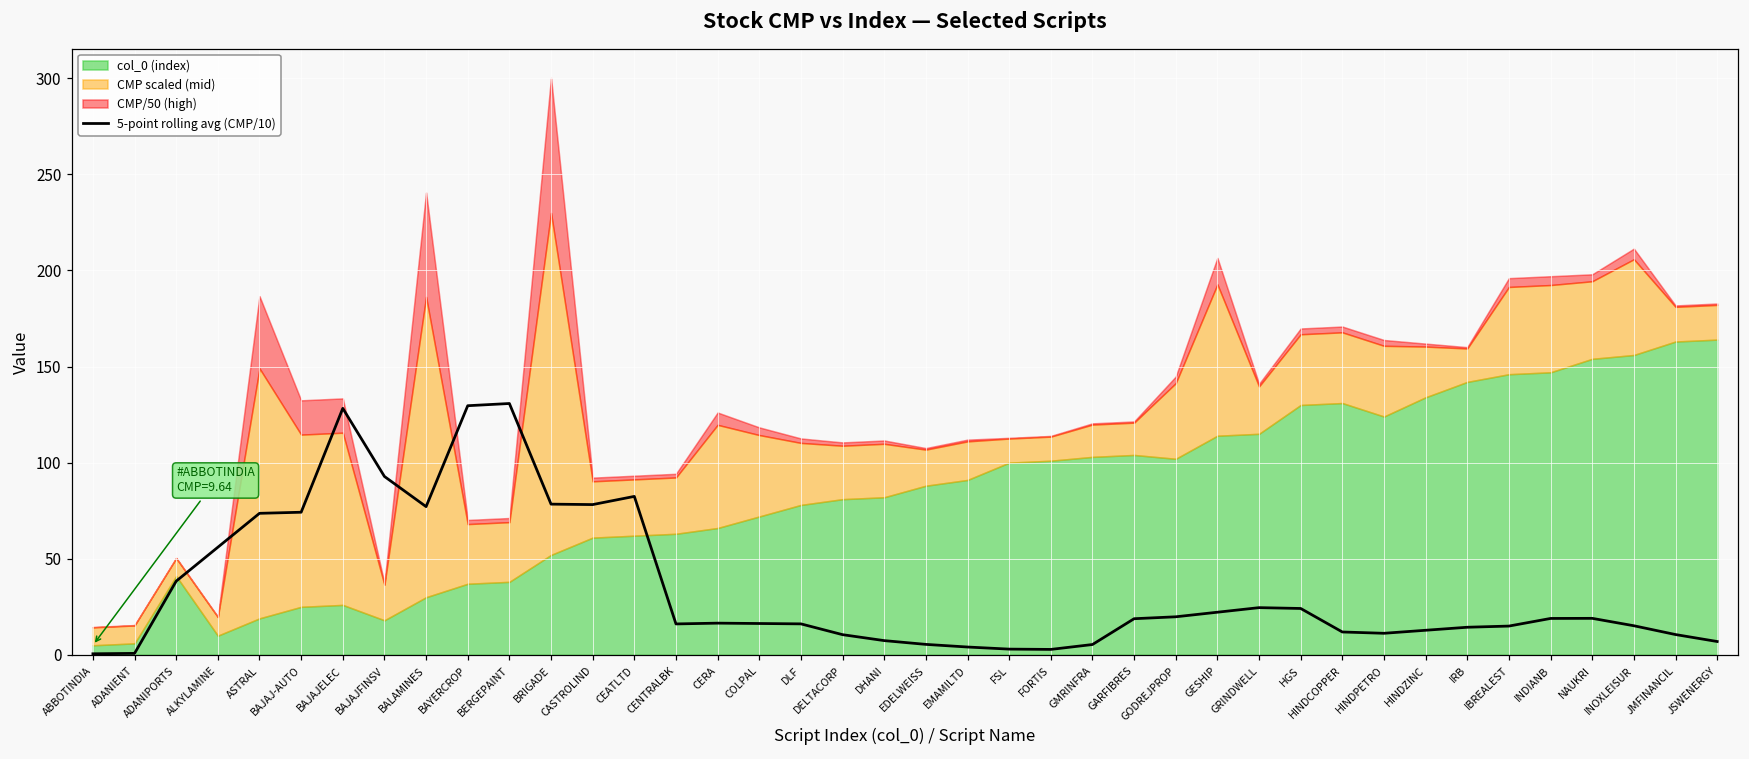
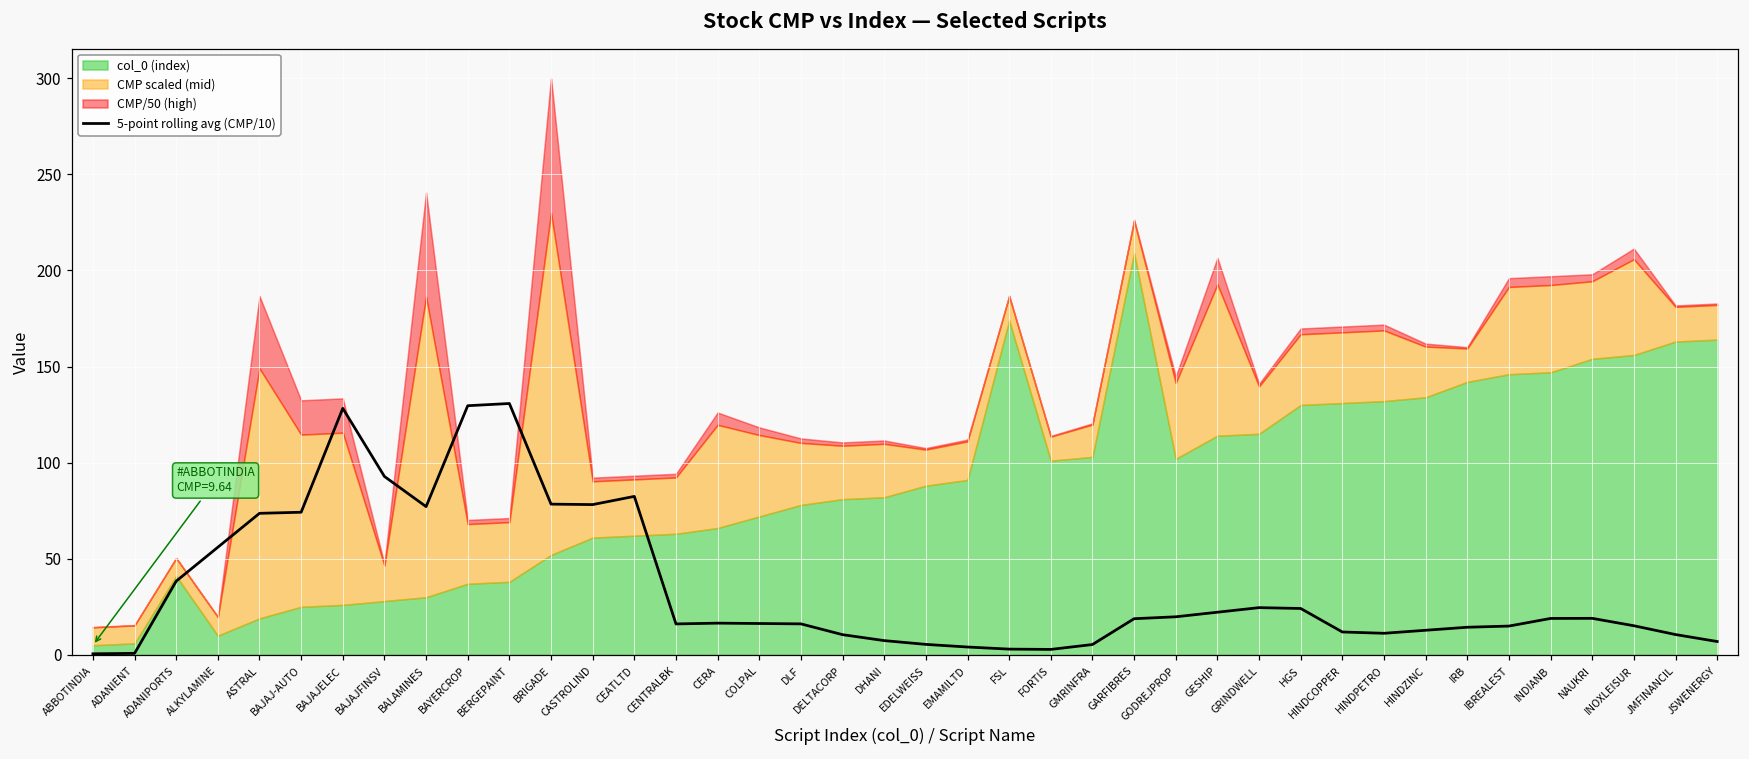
  {
    "5-point rolling avg (CMP/10)": {
      "ABBOTINDIA": 1,
      "ADANIENT": 1,
      "ASTRAL": 74,
      "BAJAJ-AUTO": 74,
      "BAJAJELEC": 128,
      "BAJAJFINSV": 93,
      "BALAMINES": 77,
      "BAYERCROP": 130,
      "BERGEPAINT": 131,
      "BRIGADE": 78,
      "CASTROLIND": 78,
      "CEATLTD": 82,
      "CENTRALBK": 16,
      "CERA": 17,
      "COLPAL": 16,
      "DLF": 16,
      "DELTACORP": 11,
      "DHANI": 7,
      "EDELWEISS": 5,
      "EMAMILTD": 4,
      "FSL": 3,
      "FORTIS": 3,
      "GMRINFRA": 5,
      "GARFIBRES": 19,
      "GODREJPROP": 20,
      "GESHIP": 22,
      "GRINDWELL": 25,
      "HGS": 24,
      "HINDCOPPER": 12,
      "HINDPETRO": 11,
      "HINDZINC": 13,
      "IRB": 14,
      "IBREALEST": 15,
      "INDIANB": 19,
      "NAUKRI": 19,
      "INOXLEISUR": 15,
      "JMFINANCIL": 11,
      "JSWENERGY": 7
    },
    "col_0 (index)": {
      "ABBOTINDIA": 5,
      "ADANIENT": 6,
      "ASTRAL": 19,
      "BAJAJ-AUTO": 25,
      "BAJAJELEC": 26,
-     "BAJAJFINSV": 18,
+     "BAJAJFINSV": 28,
      "BALAMINES": 30,
      "BAYERCROP": 37,
      "BERGEPAINT": 38,
      "BRIGADE": 52,
      "CASTROLIND": 61,
      "CEATLTD": 62,
      "CENTRALBK": 63,
      "CERA": 66,
      "COLPAL": 72,
      "DLF": 78,
      "DELTACORP": 81,
      "DHANI": 82,
      "EDELWEISS": 88,
      "EMAMILTD": 91,
-     "FSL": 100,
+     "FSL": 174,
      "FORTIS": 101,
      "GMRINFRA": 103,
-     "GARFIBRES": 104,
+     "GARFIBRES": 209,
      "GODREJPROP": 102,
      "GESHIP": 114,
      "GRINDWELL": 115,
      "HGS": 130,
      "HINDCOPPER": 131,
-     "HINDPETRO": 124,
+     "HINDPETRO": 132,
      "HINDZINC": 134,
      "IRB": 142,
      "IBREALEST": 146,
      "INDIANB": 147,
      "NAUKRI": 154,
      "INOXLEISUR": 156,
      "JMFINANCIL": 163,
      "JSWENERGY": 164
    },
    "CMP scaled (mid)": {
      "ASTRAL": 130,
      "BAJAJ-AUTO": 90,
      "BAJAJELEC": 90,
      "BALAMINES": 156,
      "BAYERCROP": 31,
      "BERGEPAINT": 31,
      "BRIGADE": 178,
      "CASTROLIND": 29,
      "CEATLTD": 29,
      "CENTRALBK": 29,
      "CERA": 54,
      "COLPAL": 42,
      "DLF": 32,
      "DELTACORP": 28,
      "DHANI": 28,
      "GODREJPROP": 39,
      "GESHIP": 79,
      "HGS": 37,
      "HINDCOPPER": 37,
      "HINDPETRO": 37,
      "HINDZINC": 26,
      "IBREALEST": 45,
      "INDIANB": 45,
      "NAUKRI": 40,
      "INOXLEISUR": 50
    },
    "CMP/50 (high)": {
      "ASTRAL": 38,
      "BAJAJ-AUTO": 18,
      "BAJAJELEC": 18,
      "BALAMINES": 54,
      "BAYERCROP": 2,
      "BERGEPAINT": 2,
      "BRIGADE": 70,
      "CASTROLIND": 2,
      "CEATLTD": 2,
      "CENTRALBK": 2,
      "CERA": 6,
      "COLPAL": 4,
      "DLF": 2,
      "DELTACORP": 2,
      "DHANI": 2,
      "GODREJPROP": 3,
      "GESHIP": 14,
      "HGS": 3,
      "HINDCOPPER": 3,
      "HINDPETRO": 3,
      "HINDZINC": 2,
      "IBREALEST": 5,
      "INDIANB": 5,
      "NAUKRI": 4,
      "INOXLEISUR": 6
    }
  }
